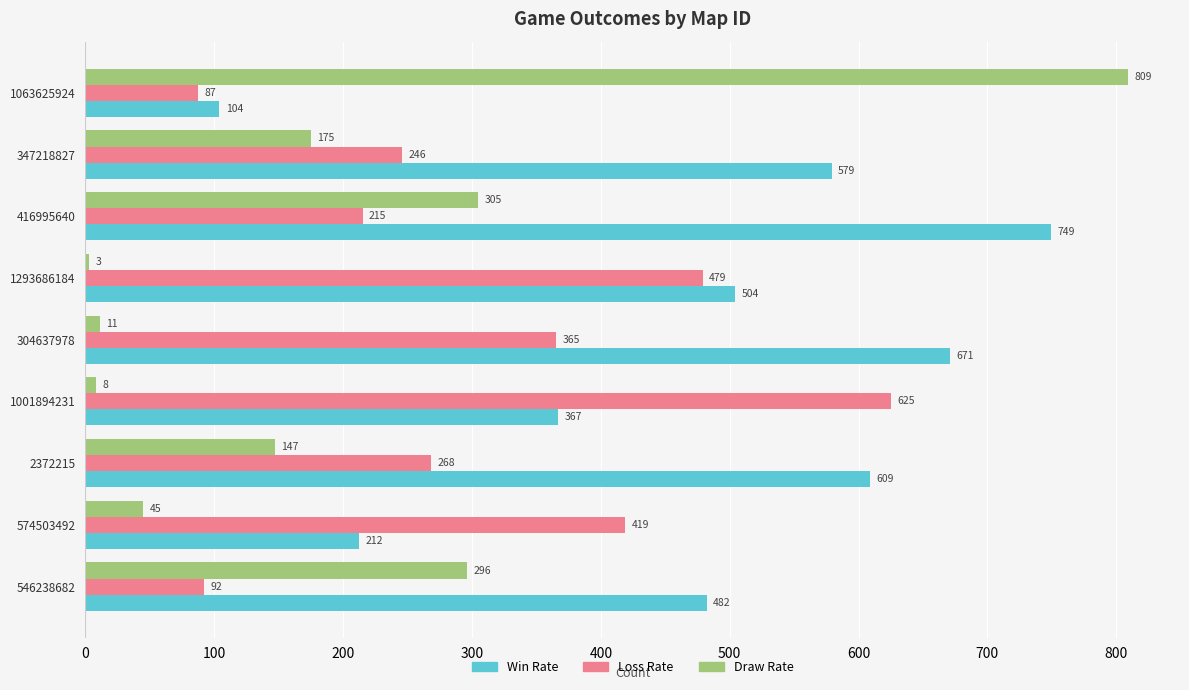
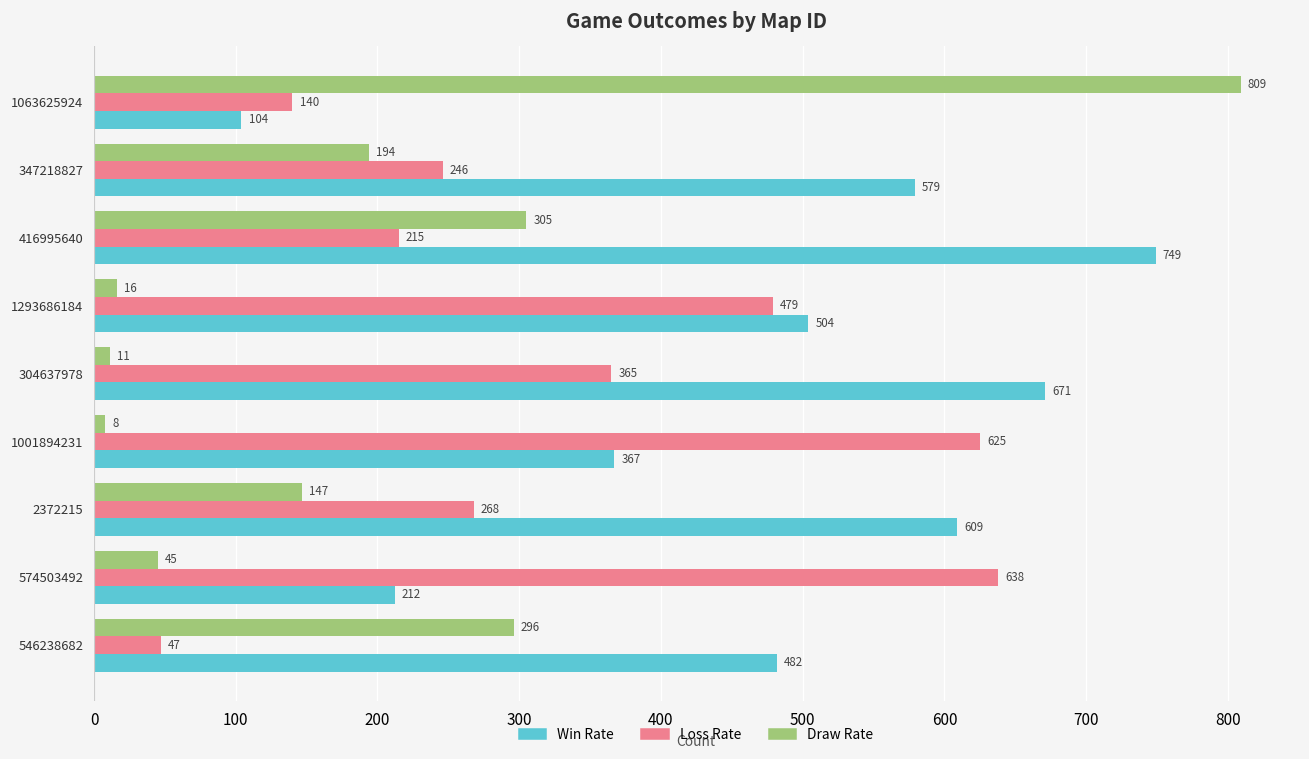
  {
    "Win Rate": {
      "1063625924": 104,
      "347218827": 579,
      "416995640": 749,
      "1293686184": 504,
      "304637978": 671,
      "1001894231": 367,
      "2372215": 609,
      "574503492": 212,
      "546238682": 482
    },
    "Loss Rate": {
-     "1063625924": 87,
+     "1063625924": 140,
      "347218827": 246,
      "416995640": 215,
      "1293686184": 479,
      "304637978": 365,
      "1001894231": 625,
      "2372215": 268,
-     "574503492": 419,
-     "546238682": 92
+     "574503492": 638,
+     "546238682": 47
    },
    "Draw Rate": {
      "1063625924": 809,
-     "347218827": 175,
+     "347218827": 194,
      "416995640": 305,
-     "1293686184": 3,
+     "1293686184": 16,
      "304637978": 11,
      "1001894231": 8,
      "2372215": 147,
      "574503492": 45,
      "546238682": 296
    }
  }
